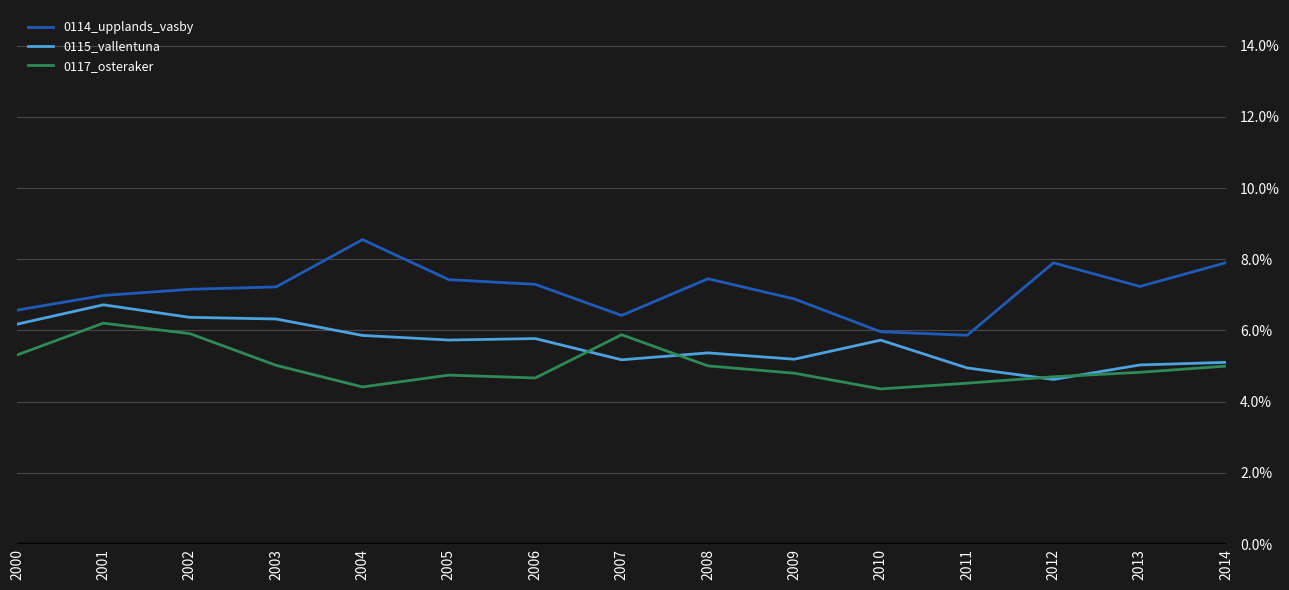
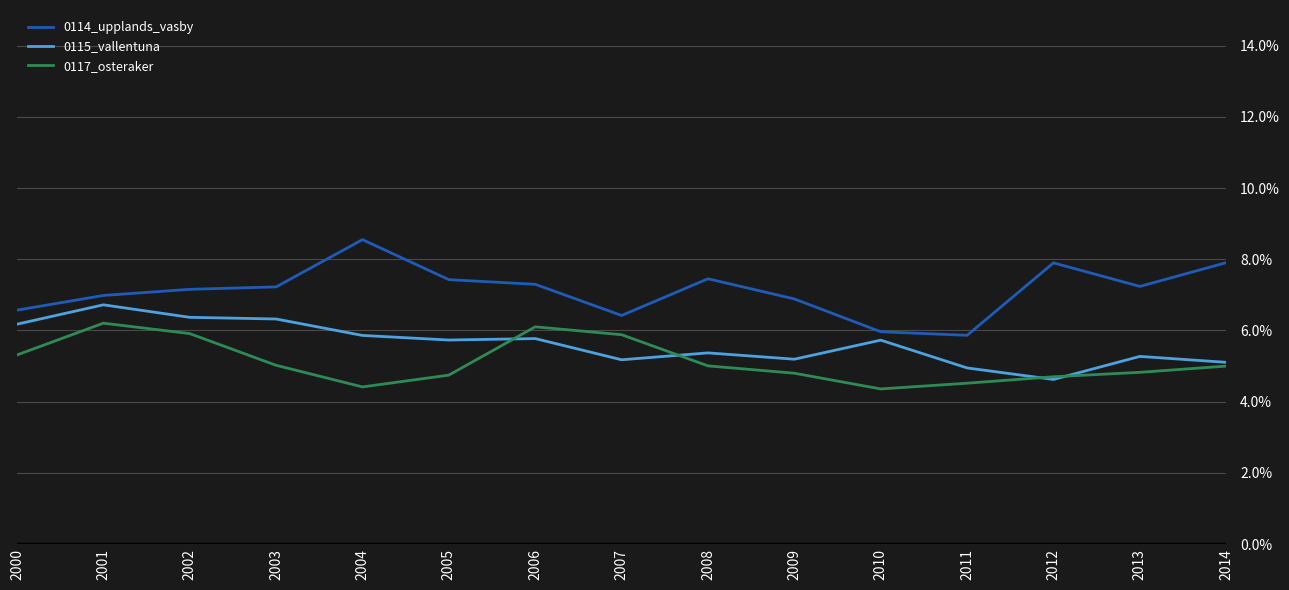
  {
    "0114_upplands_vasby": {
      "2000": "6.6%",
      "2001": "7.0%",
      "2002": "7.2%",
      "2003": "7.2%",
      "2004": "8.6%",
      "2005": "7.4%",
      "2006": "7.3%",
      "2007": "6.4%",
      "2008": "7.5%",
      "2009": "6.9%",
      "2010": "6.0%",
      "2011": "5.9%",
      "2012": "7.9%",
      "2013": "7.2%",
      "2014": "7.9%"
    },
    "0115_vallentuna": {
      "2000": "6.2%",
      "2001": "6.7%",
      "2002": "6.4%",
      "2003": "6.3%",
      "2004": "5.9%",
      "2005": "5.7%",
      "2006": "5.8%",
      "2007": "5.2%",
      "2008": "5.4%",
      "2009": "5.2%",
      "2010": "5.7%",
      "2011": "4.9%",
      "2012": "4.6%",
-     "2013": "5.0%",
+     "2013": "5.3%",
      "2014": "5.1%"
    },
    "0117_osteraker": {
      "2000": "5.3%",
      "2001": "6.2%",
      "2002": "5.9%",
      "2003": "5.0%",
      "2004": "4.4%",
      "2005": "4.7%",
-     "2006": "4.7%",
+     "2006": "6.1%",
      "2007": "5.9%",
      "2008": "5.0%",
      "2009": "4.8%",
      "2010": "4.4%",
      "2011": "4.5%",
      "2012": "4.7%",
      "2013": "4.8%",
      "2014": "5.0%"
    }
  }
